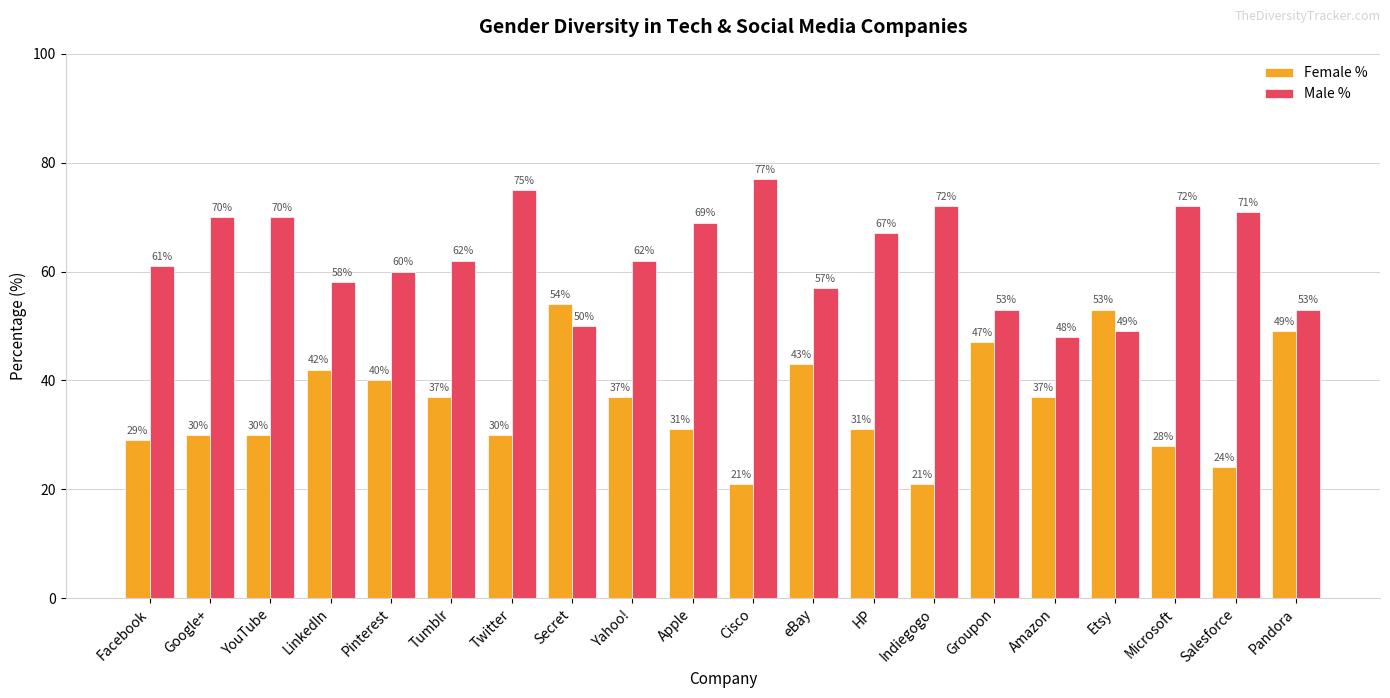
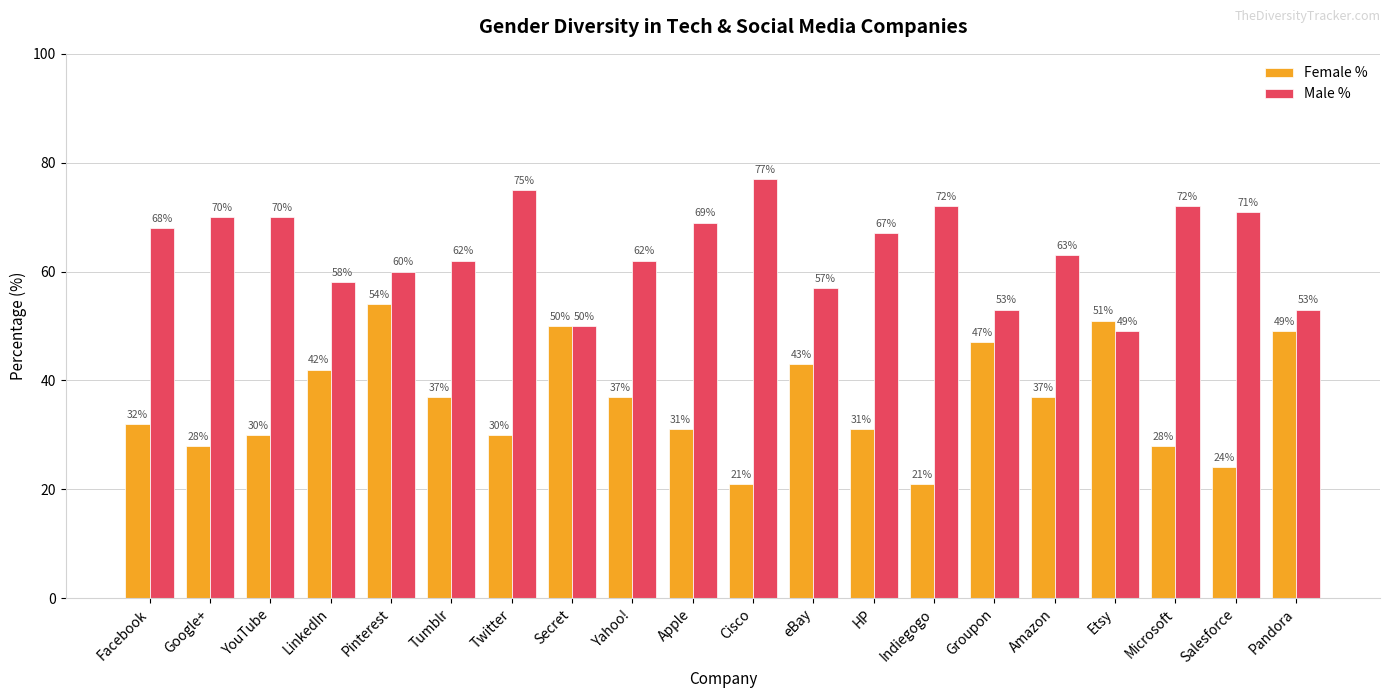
  {
    "Female %": {
-     "Facebook": "29%",
-     "Google+": "30%",
+     "Facebook": "32%",
+     "Google+": "28%",
      "YouTube": "30%",
      "LinkedIn": "42%",
-     "Pinterest": "40%",
+     "Pinterest": "54%",
      "Tumblr": "37%",
      "Twitter": "30%",
-     "Secret": "54%",
+     "Secret": "50%",
      "Yahoo!": "37%",
      "Apple": "31%",
      "Cisco": "21%",
      "eBay": "43%",
      "HP": "31%",
      "Indiegogo": "21%",
      "Groupon": "47%",
      "Amazon": "37%",
-     "Etsy": "53%",
+     "Etsy": "51%",
      "Microsoft": "28%",
      "Salesforce": "24%",
      "Pandora": "49%"
    },
    "Male %": {
-     "Facebook": "61%",
+     "Facebook": "68%",
      "Google+": "70%",
      "YouTube": "70%",
      "LinkedIn": "58%",
      "Pinterest": "60%",
      "Tumblr": "62%",
      "Twitter": "75%",
      "Secret": "50%",
      "Yahoo!": "62%",
      "Apple": "69%",
      "Cisco": "77%",
      "eBay": "57%",
      "HP": "67%",
      "Indiegogo": "72%",
      "Groupon": "53%",
-     "Amazon": "48%",
+     "Amazon": "63%",
      "Etsy": "49%",
      "Microsoft": "72%",
      "Salesforce": "71%",
      "Pandora": "53%"
    }
  }
